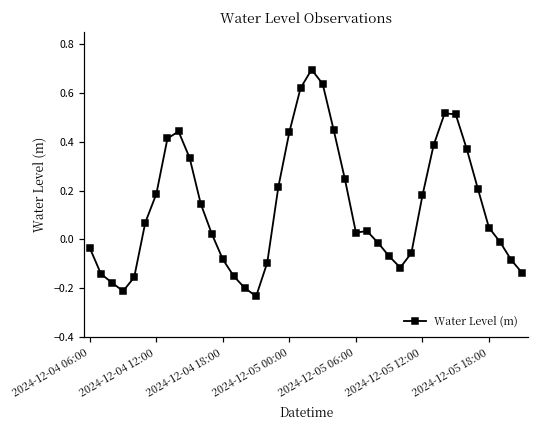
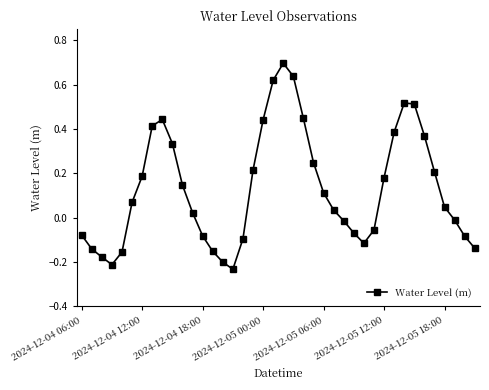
  {
-   "2024-12-04 06:00": -0.04,
+   "2024-12-04 06:00": -0.08,
    "2024-12-04 12:00": 0.19,
    "2024-12-04 18:00": -0.08,
    "2024-12-05 00:00": 0.44,
-   "2024-12-05 06:00": 0.03,
+   "2024-12-05 06:00": 0.11,
    "2024-12-05 12:00": 0.18,
    "2024-12-05 18:00": 0.05
  }
